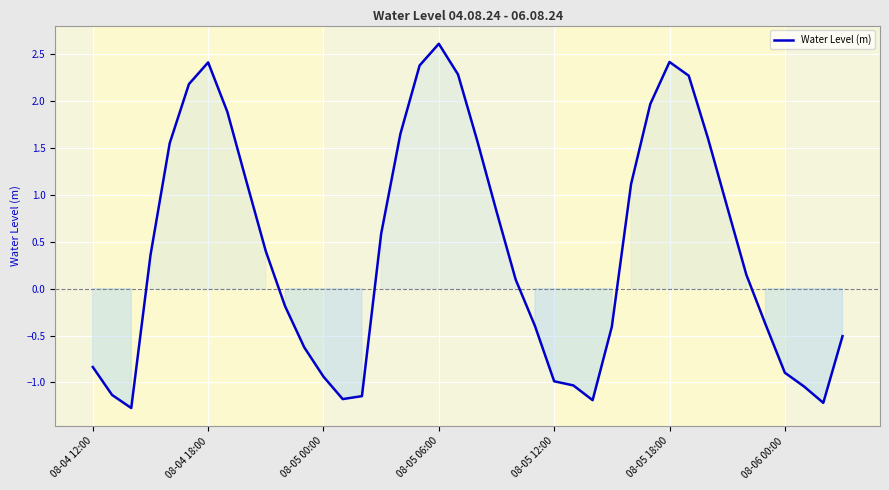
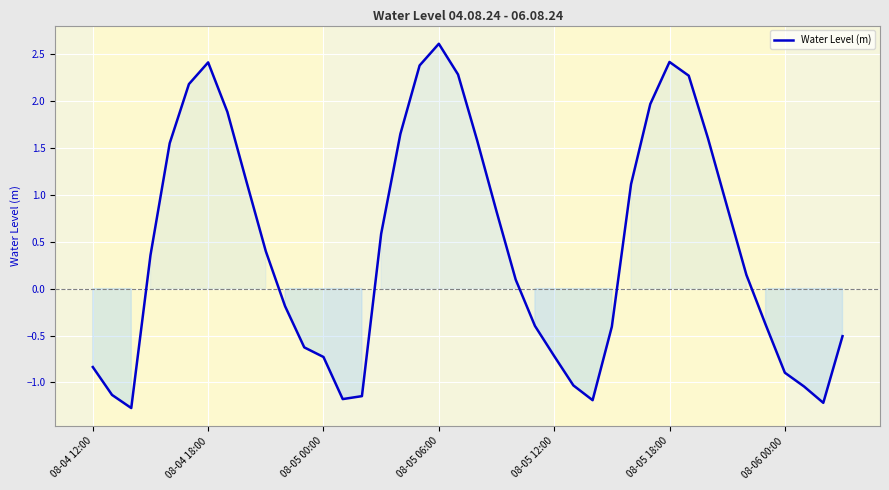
  {
    "08-04 12:00": -0.8,
    "08-04 18:00": 2.4,
-   "08-05 00:00": -0.9,
+   "08-05 00:00": -0.7,
    "08-05 06:00": 2.6,
-   "08-05 12:00": -1.0,
+   "08-05 12:00": -0.7,
    "08-05 18:00": 2.4,
    "08-06 00:00": -0.9
  }
